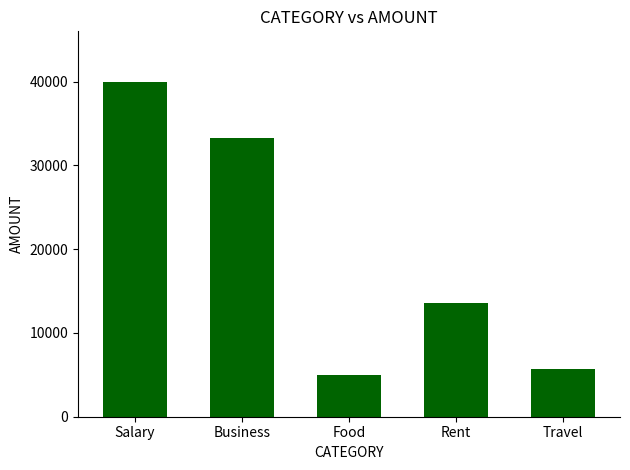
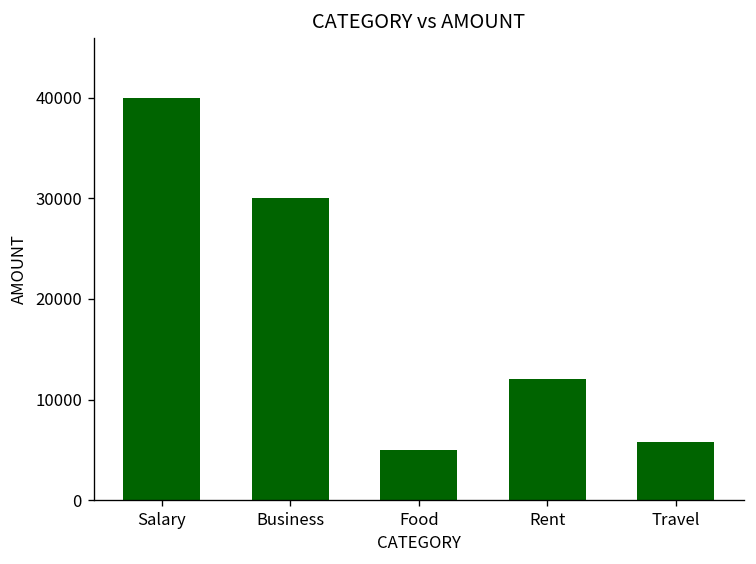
  {
    "Salary": 40000,
-   "Business": 33000,
+   "Business": 30000,
    "Food": 5000,
-   "Rent": 14000,
+   "Rent": 12000,
    "Travel": 6000
  }
